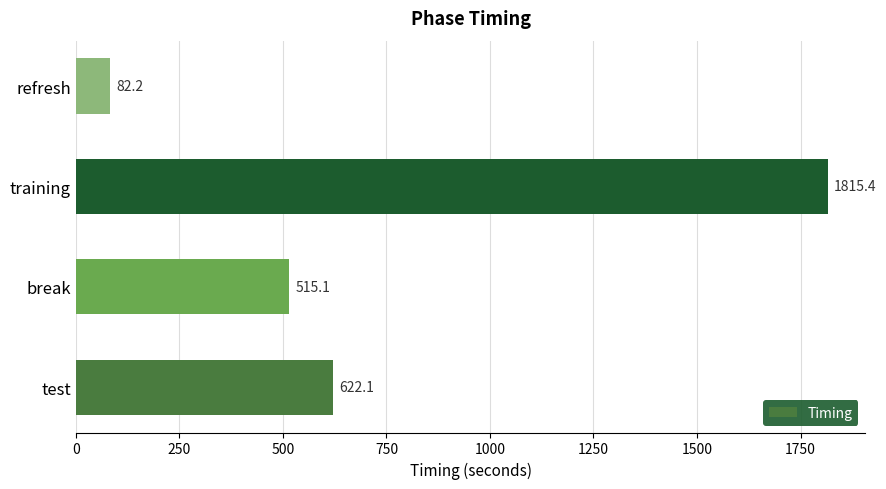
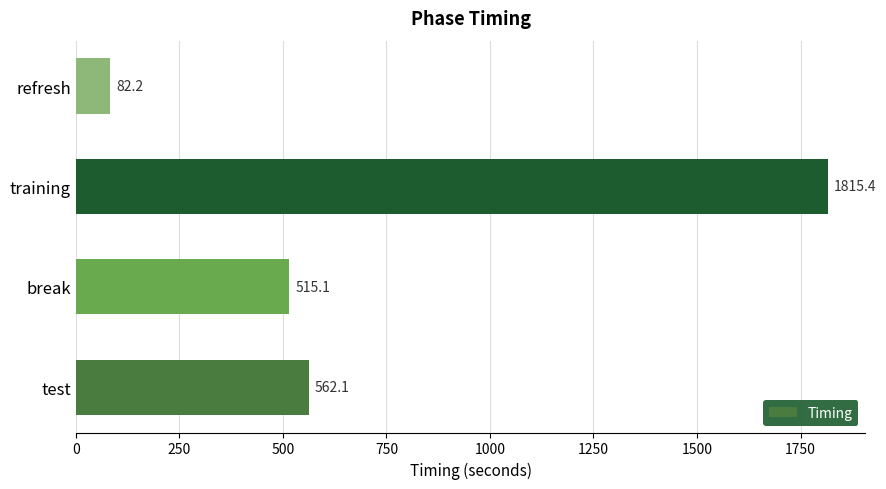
  {
    "refresh": 82.2,
    "training": 1815.4,
    "break": 515.1,
-   "test": 622.1
+   "test": 562.1
  }
